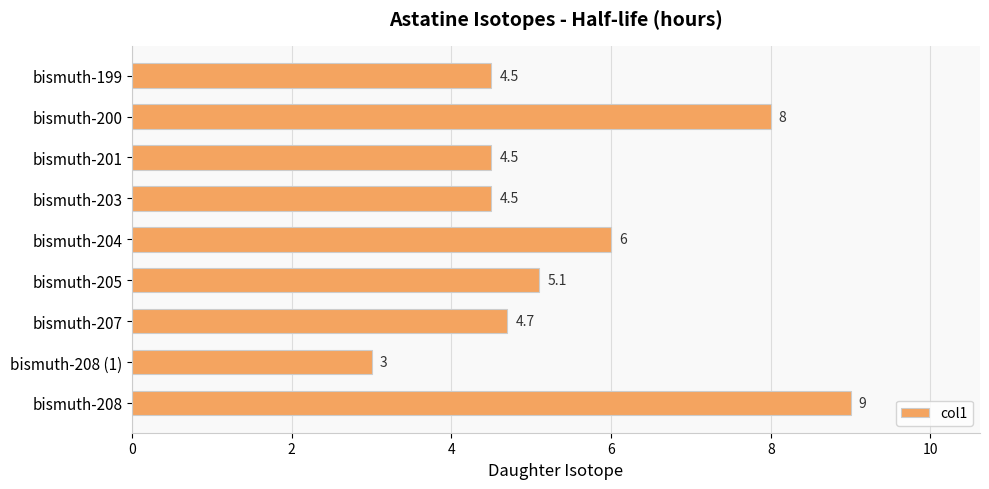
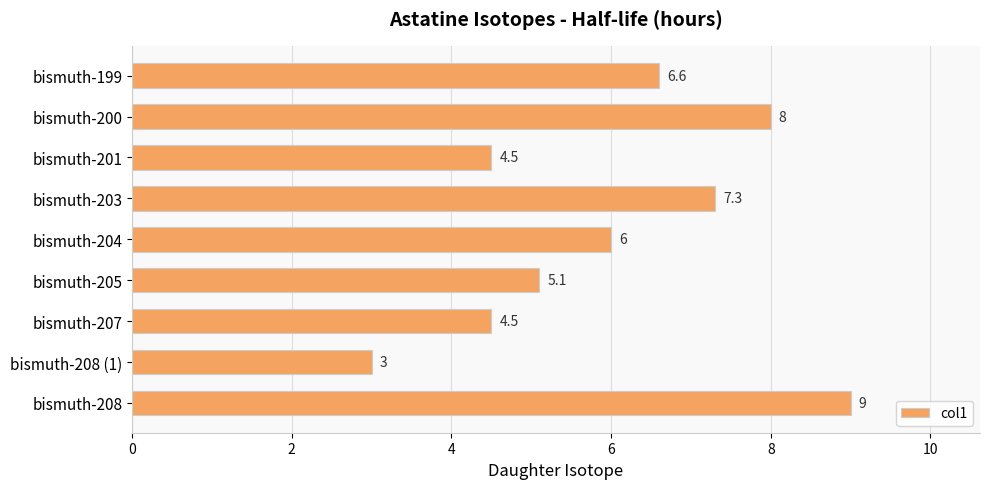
  {
-   "bismuth-199": 4.5,
+   "bismuth-199": 6.6,
    "bismuth-200": 8,
    "bismuth-201": 4.5,
-   "bismuth-203": 4.5,
+   "bismuth-203": 7.3,
    "bismuth-204": 6,
    "bismuth-205": 5.1,
-   "bismuth-207": 4.7,
+   "bismuth-207": 4.5,
    "bismuth-208 (1)": 3,
    "bismuth-208": 9
  }
